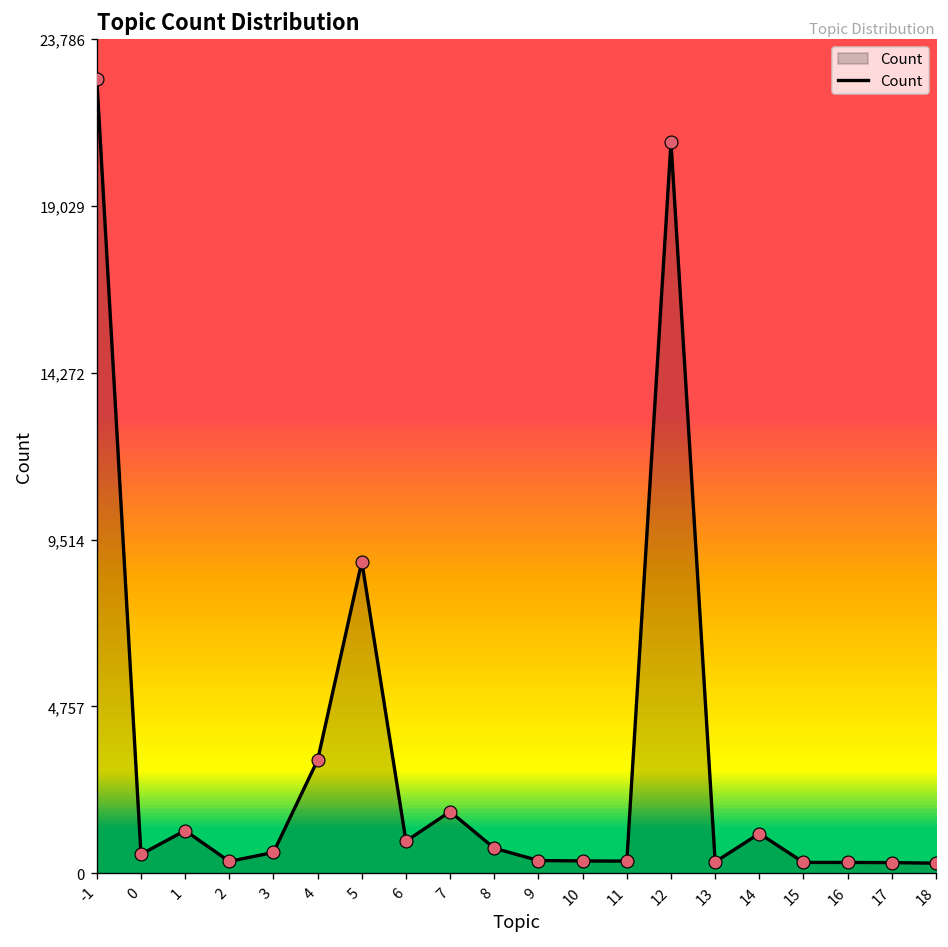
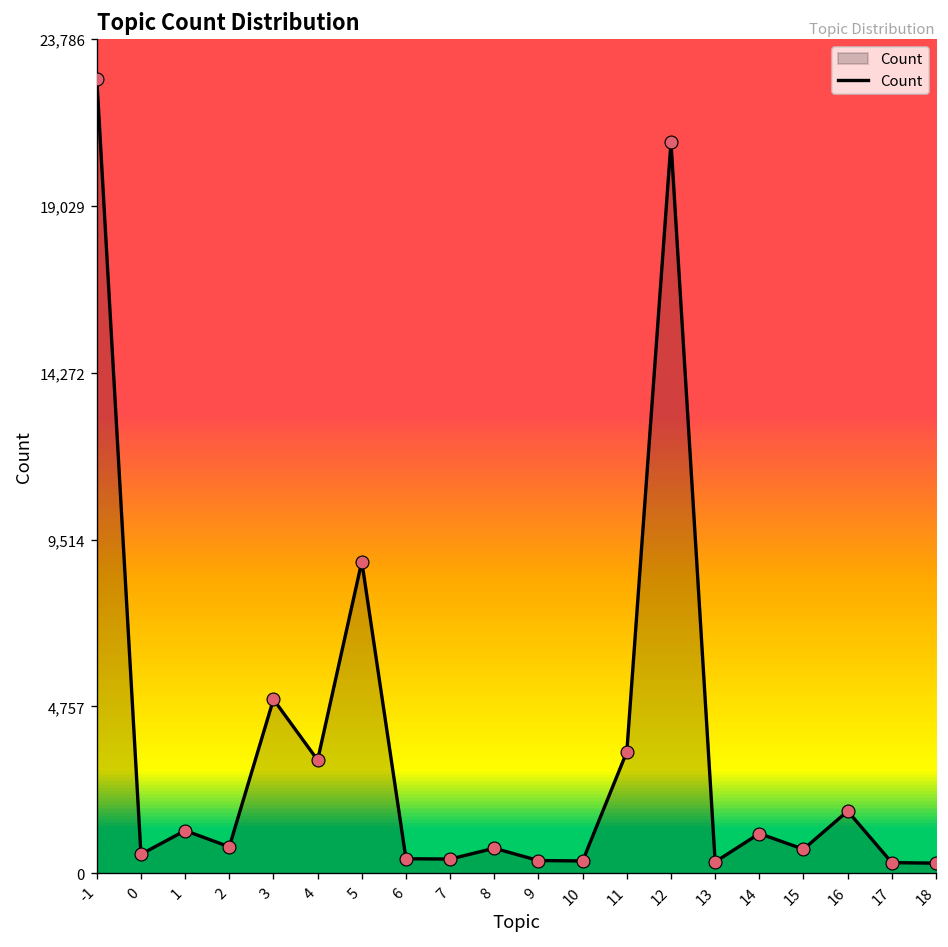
  {
    "-1": "22,700",
    "0": "500",
    "1": "1,200",
-   "2": "300",
-   "3": "600",
+   "2": "800",
+   "3": "5,000",
    "4": "3,200",
    "5": "8,900",
-   "6": "900",
-   "7": "1,800",
+   "6": "400",
+   "7": "400",
    "8": "700",
    "9": "400",
    "10": "400",
-   "11": "400",
+   "11": "3,500",
    "12": "20,800",
    "13": "300",
    "14": "1,100",
-   "15": "300",
-   "16": "300",
+   "15": "700",
+   "16": "1,800",
    "17": "300",
    "18": "300"
  }
